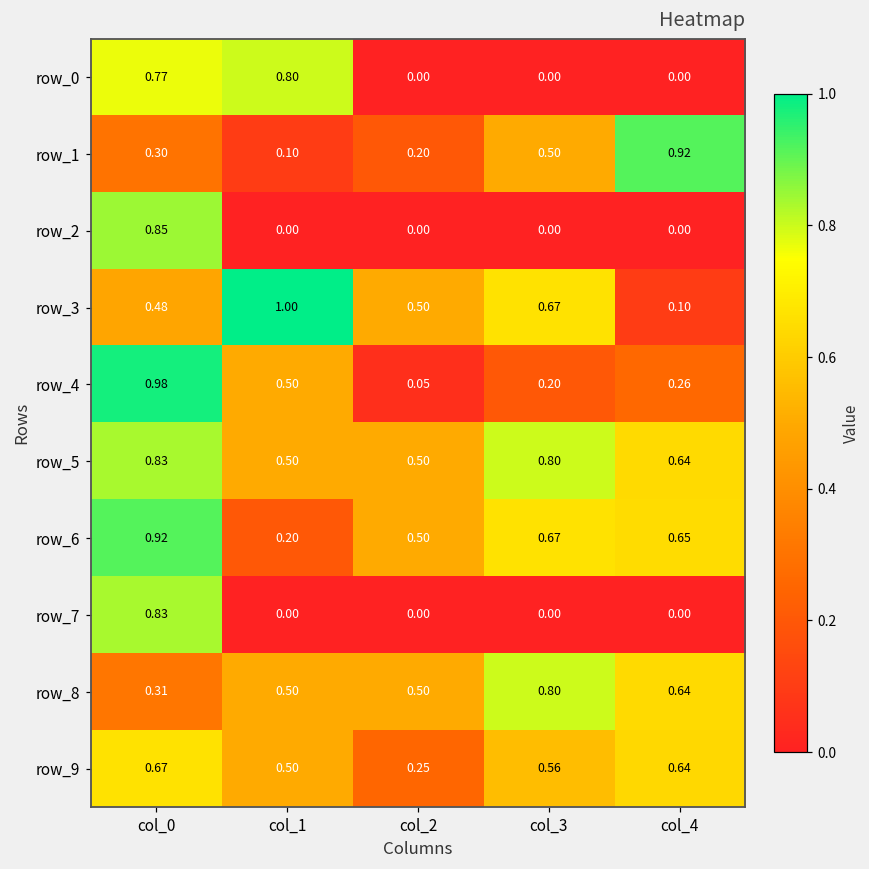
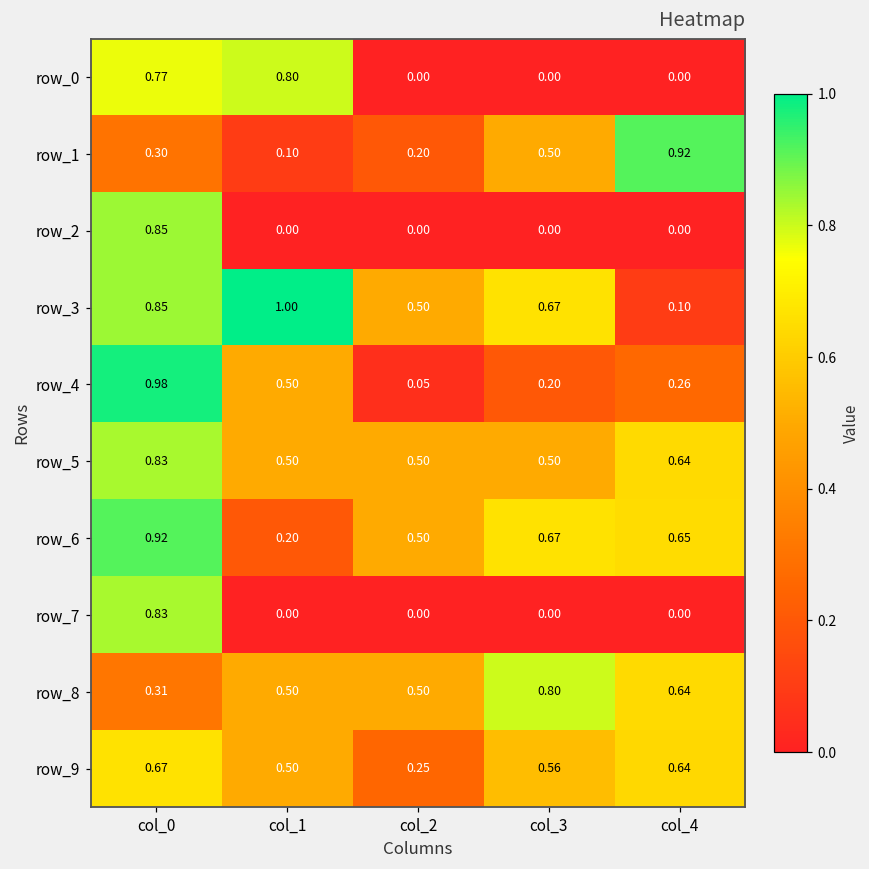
  {
    "row_0": {
      "col_0": 0.77,
      "col_1": 0.80,
      "col_2": 0.00,
      "col_3": 0.00,
      "col_4": 0.00
    },
    "row_1": {
      "col_0": 0.30,
      "col_1": 0.10,
      "col_2": 0.20,
      "col_3": 0.50,
      "col_4": 0.92
    },
    "row_2": {
      "col_0": 0.85,
      "col_1": 0.00,
      "col_2": 0.00,
      "col_3": 0.00,
      "col_4": 0.00
    },
    "row_3": {
-     "col_0": 0.48,
+     "col_0": 0.85,
      "col_1": 1.00,
      "col_2": 0.50,
      "col_3": 0.67,
      "col_4": 0.10
    },
    "row_4": {
      "col_0": 0.98,
      "col_1": 0.50,
      "col_2": 0.05,
      "col_3": 0.20,
      "col_4": 0.26
    },
    "row_5": {
      "col_0": 0.83,
      "col_1": 0.50,
      "col_2": 0.50,
-     "col_3": 0.80,
+     "col_3": 0.50,
      "col_4": 0.64
    },
    "row_6": {
      "col_0": 0.92,
      "col_1": 0.20,
      "col_2": 0.50,
      "col_3": 0.67,
      "col_4": 0.65
    },
    "row_7": {
      "col_0": 0.83,
      "col_1": 0.00,
      "col_2": 0.00,
      "col_3": 0.00,
      "col_4": 0.00
    },
    "row_8": {
      "col_0": 0.31,
      "col_1": 0.50,
      "col_2": 0.50,
      "col_3": 0.80,
      "col_4": 0.64
    },
    "row_9": {
      "col_0": 0.67,
      "col_1": 0.50,
      "col_2": 0.25,
      "col_3": 0.56,
      "col_4": 0.64
    }
  }
